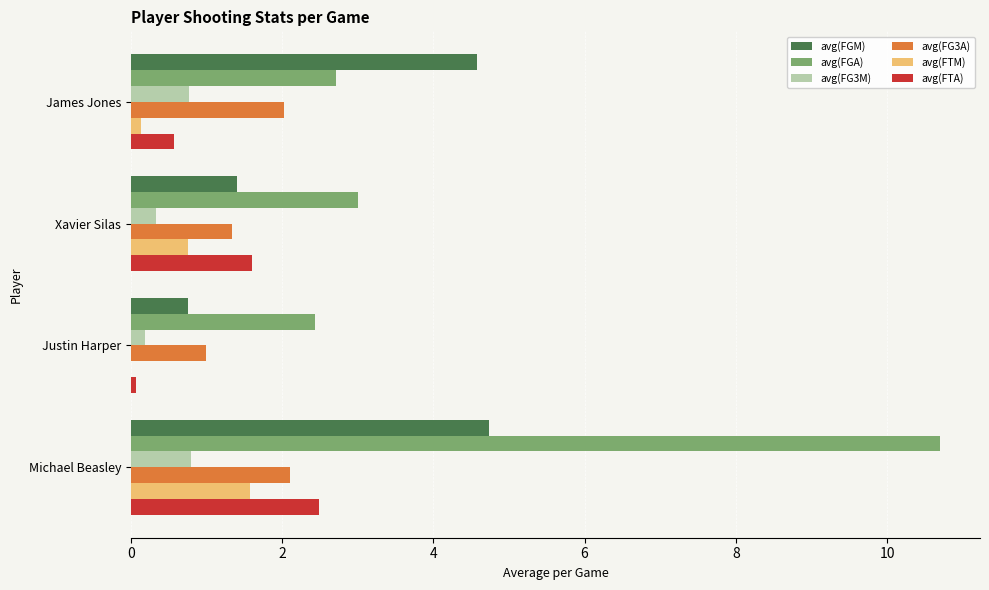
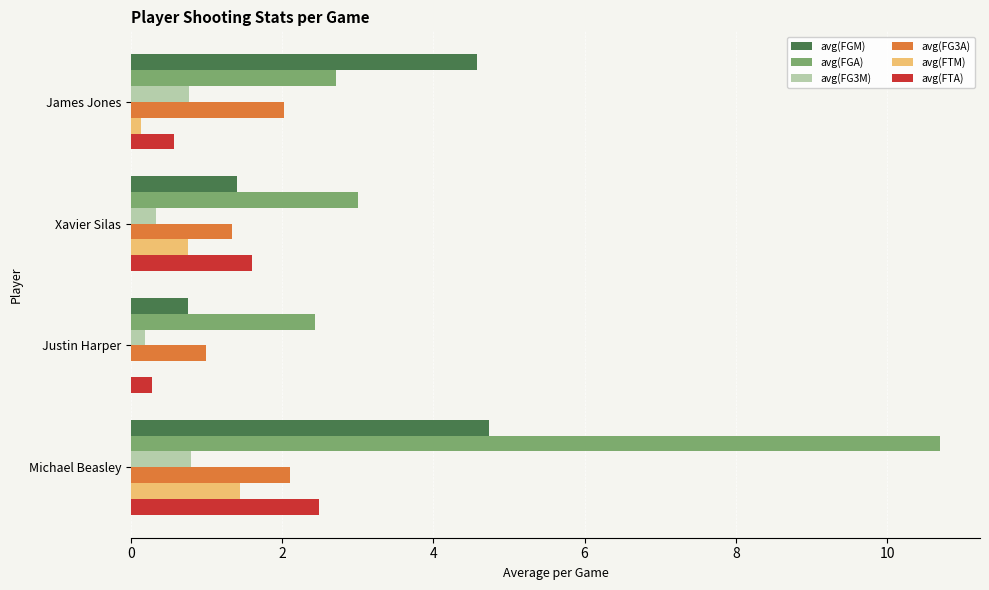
  {
    "avg(FGM)": {
      "James Jones": 4.6,
      "Xavier Silas": 1.4,
      "Justin Harper": 0.8,
      "Michael Beasley": 4.7
    },
    "avg(FGA)": {
      "James Jones": 2.7,
      "Xavier Silas": 3.0,
      "Justin Harper": 2.4,
      "Michael Beasley": 10.7
    },
    "avg(FG3M)": {
      "James Jones": 0.8,
      "Xavier Silas": 0.3,
      "Justin Harper": 0.2,
      "Michael Beasley": 0.8
    },
    "avg(FG3A)": {
      "James Jones": 2.0,
      "Xavier Silas": 1.3,
      "Justin Harper": 1.0,
      "Michael Beasley": 2.1
    },
    "avg(FTM)": {
      "James Jones": 0.1,
      "Xavier Silas": 0.8,
      "Justin Harper": 0.0,
-     "Michael Beasley": 1.6
+     "Michael Beasley": 1.4
    },
    "avg(FTA)": {
      "James Jones": 0.6,
      "Xavier Silas": 1.6,
-     "Justin Harper": 0.1,
+     "Justin Harper": 0.3,
      "Michael Beasley": 2.5
    }
  }
